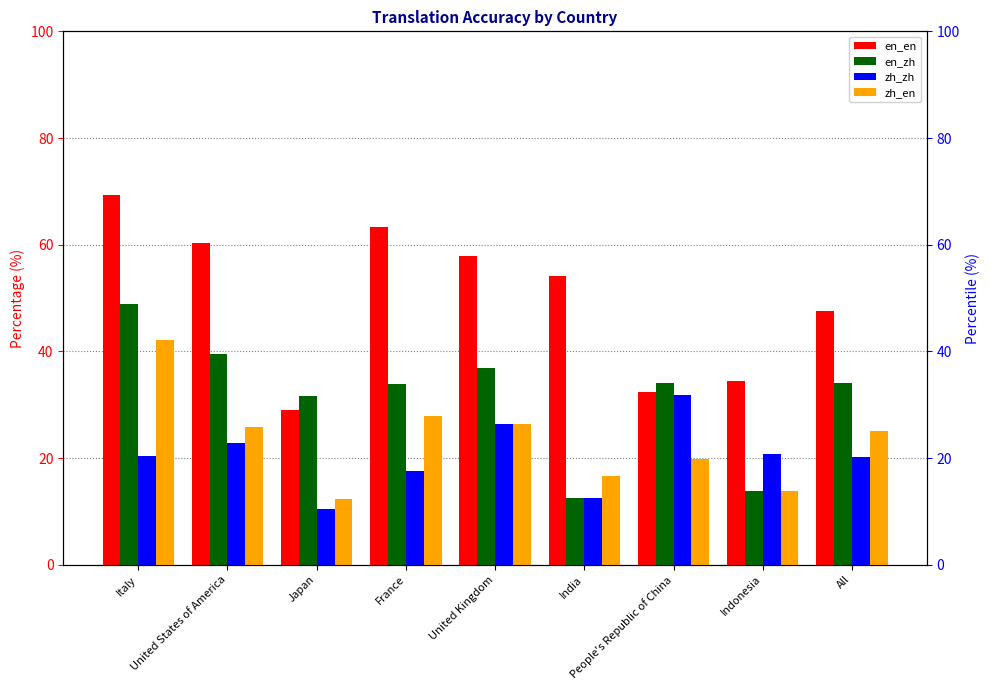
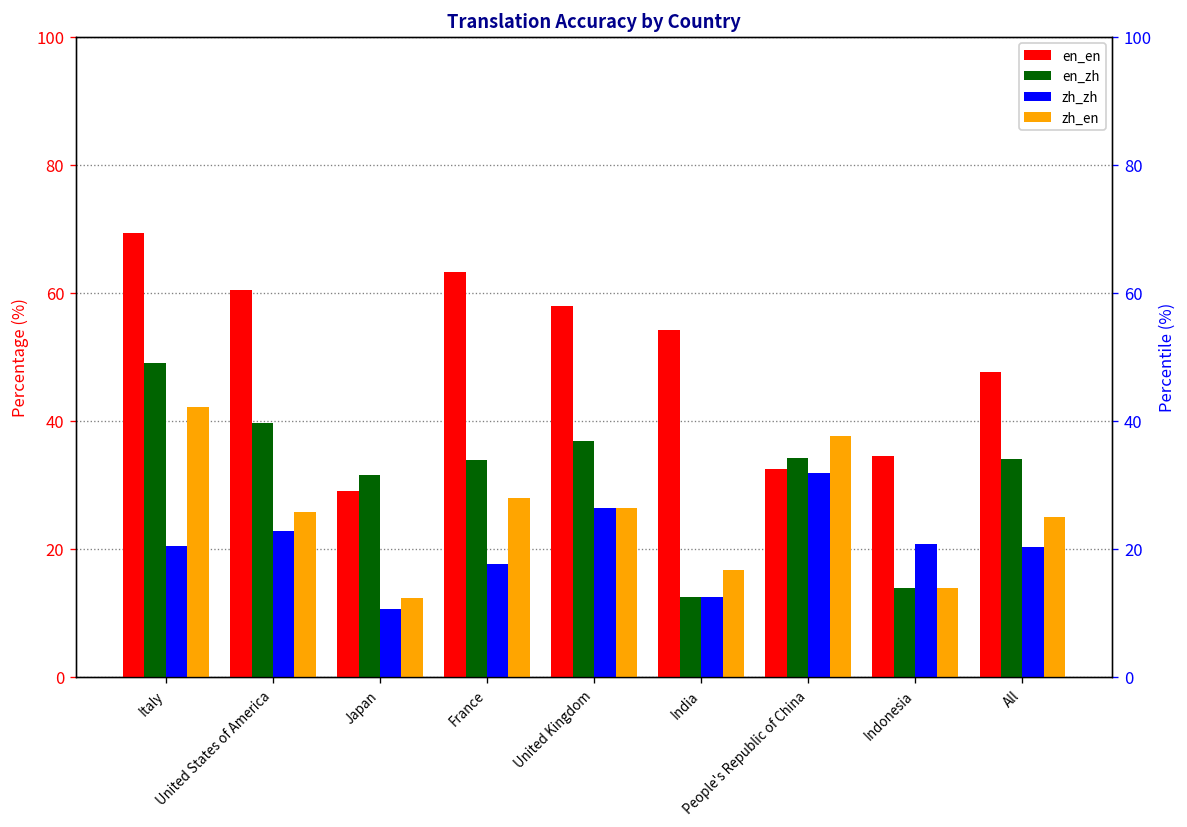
  {
    "en_en": {
      "Italy": 69,
      "United States of America": 60,
      "Japan": 29,
      "France": 63,
      "United Kingdom": 58,
      "India": 54,
      "People's Republic of China": 32,
      "Indonesia": 34,
      "All": 48
    },
    "en_zh": {
      "Italy": 49,
      "United States of America": 40,
      "Japan": 32,
      "France": 34,
      "United Kingdom": 37,
      "India": 13,
      "People's Republic of China": 34,
      "Indonesia": 14,
      "All": 34
    },
    "zh_zh": {
      "Italy": 20,
      "United States of America": 23,
      "Japan": 11,
      "France": 18,
      "United Kingdom": 26,
      "India": 13,
      "People's Republic of China": 32,
      "Indonesia": 21,
      "All": 20
    },
    "zh_en": {
      "Italy": 42,
      "United States of America": 26,
      "Japan": 12,
      "France": 28,
      "United Kingdom": 26,
      "India": 17,
-     "People's Republic of China": 20,
+     "People's Republic of China": 38,
      "Indonesia": 14,
      "All": 25
    }
  }
